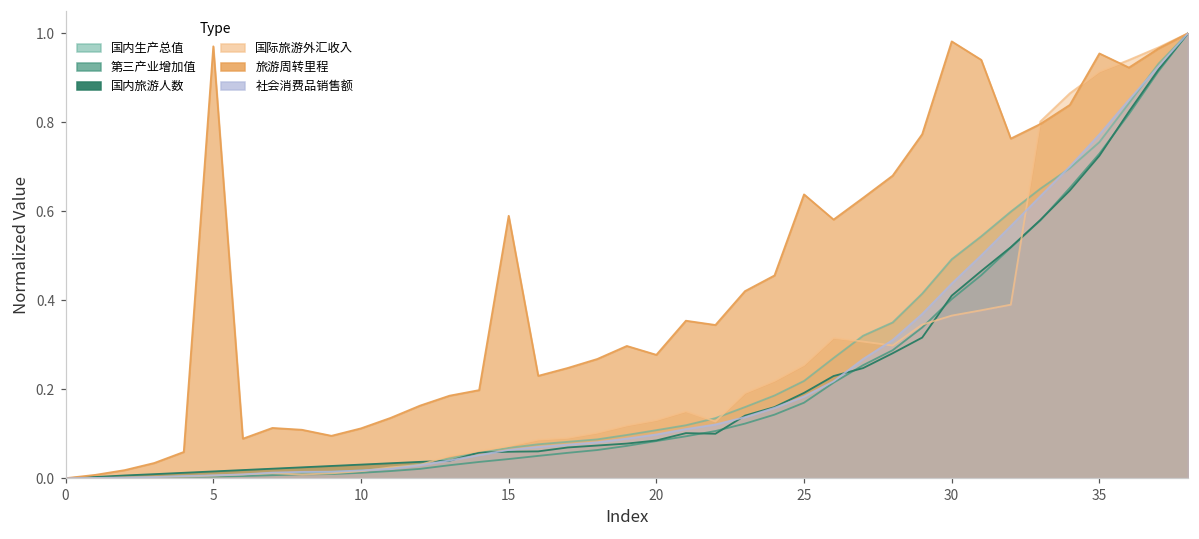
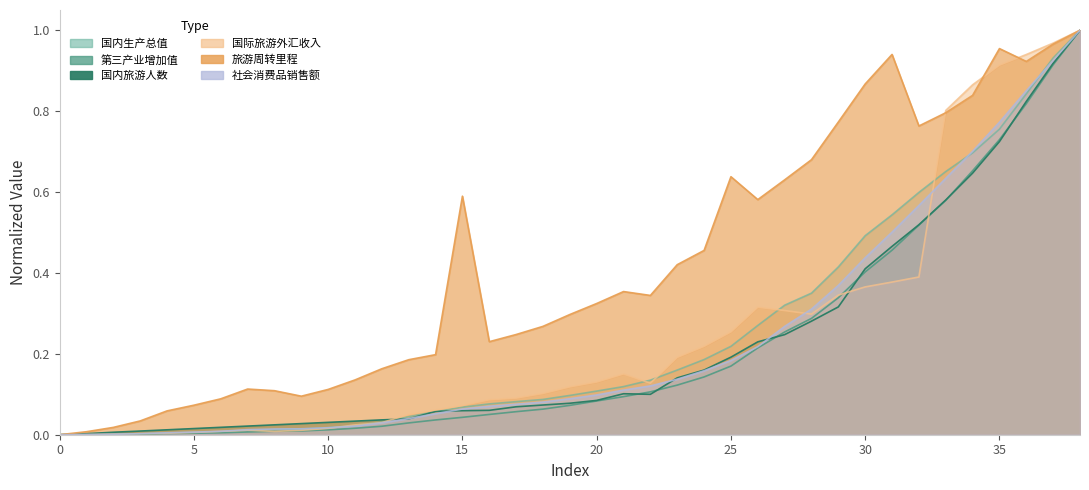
  {
    "国际旅游外汇收入": {
      "20": 0.13,
      "25": 0.25,
      "30": 0.37,
      "35": 0.91
    },
    "旅游周转里程": {
-     "5": 0.97,
+     "5": 0.07,
      "10": 0.11,
      "15": 0.59,
-     "20": 0.28,
+     "20": 0.32,
      "25": 0.64,
-     "30": 0.98,
+     "30": 0.87,
      "35": 0.95
    }
  }
